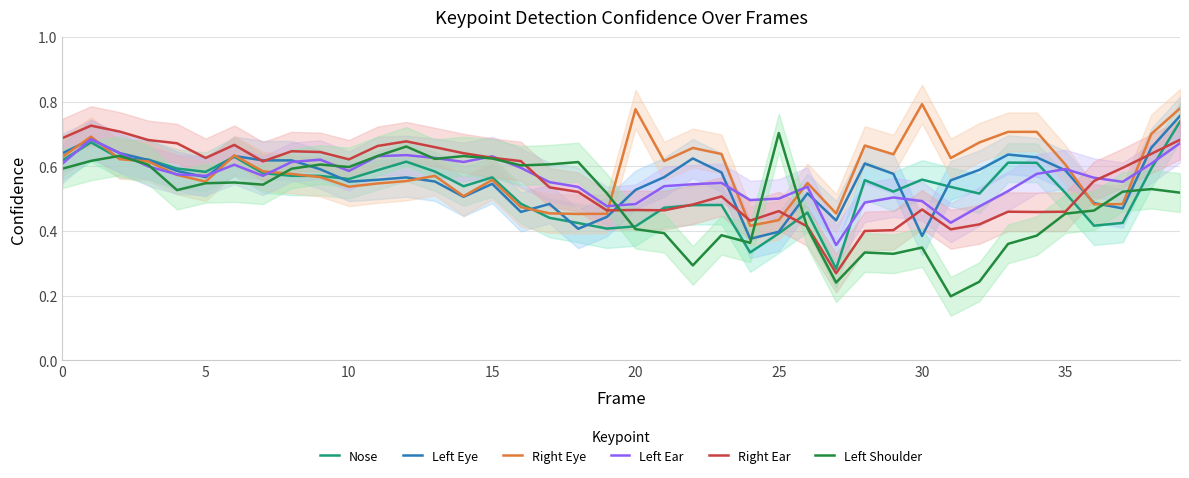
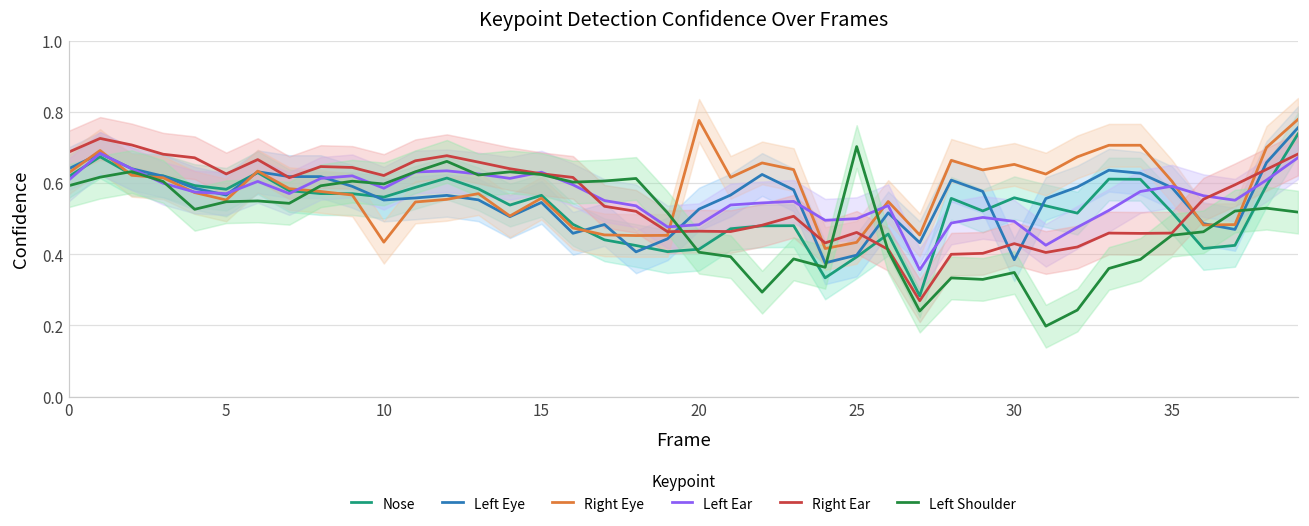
  {
    "Nose": {
      "0": 0.62,
      "5": 0.58,
      "10": 0.56,
      "20": 0.41
    },
    "Left Eye": {
      "0": 0.64,
      "10": 0.55,
      "15": 0.55,
      "30": 0.38
    },
    "Right Eye": {
      "0": 0.63,
-     "10": 0.54,
+     "10": 0.43,
      "20": 0.78,
      "25": 0.43,
-     "30": 0.79,
+     "30": 0.65,
      "35": 0.61
    },
    "Left Ear": {
      "0": 0.61,
      "10": 0.59,
      "20": 0.48
    },
    "Right Ear": {
-     "30": 0.47
+     "30": 0.43
    },
    "Left Shoulder": {
      "0": 0.59,
      "20": 0.41,
      "25": 0.70,
      "30": 0.35
    }
  }
